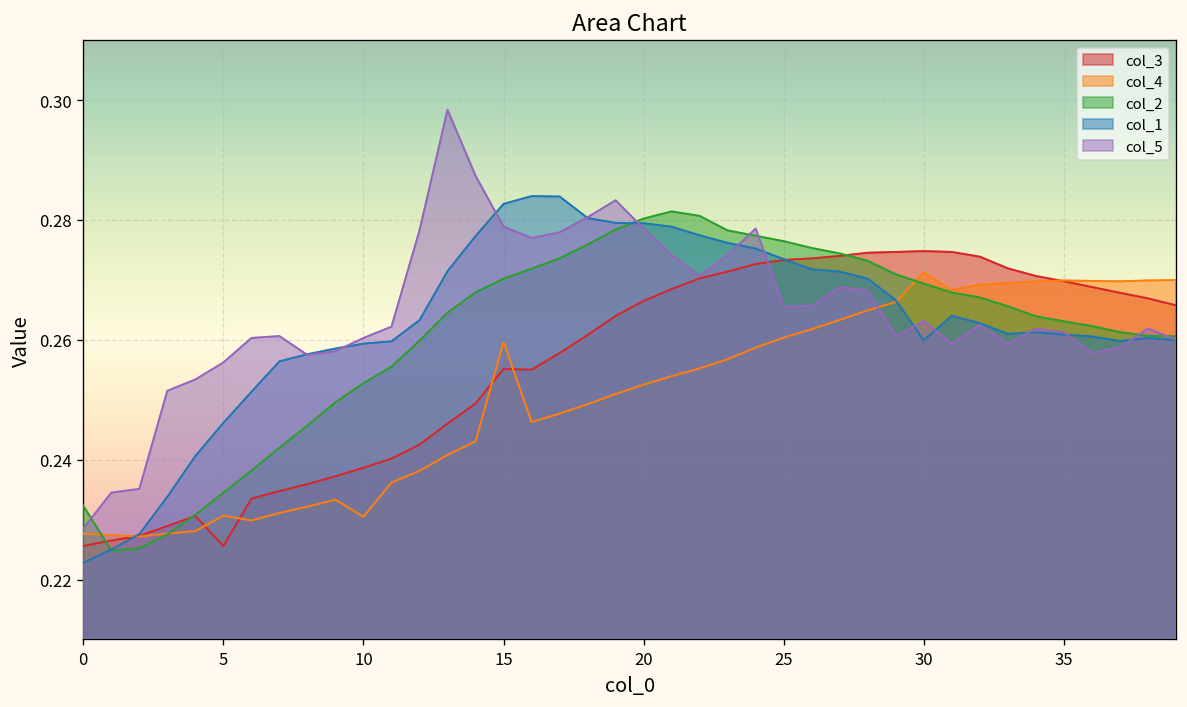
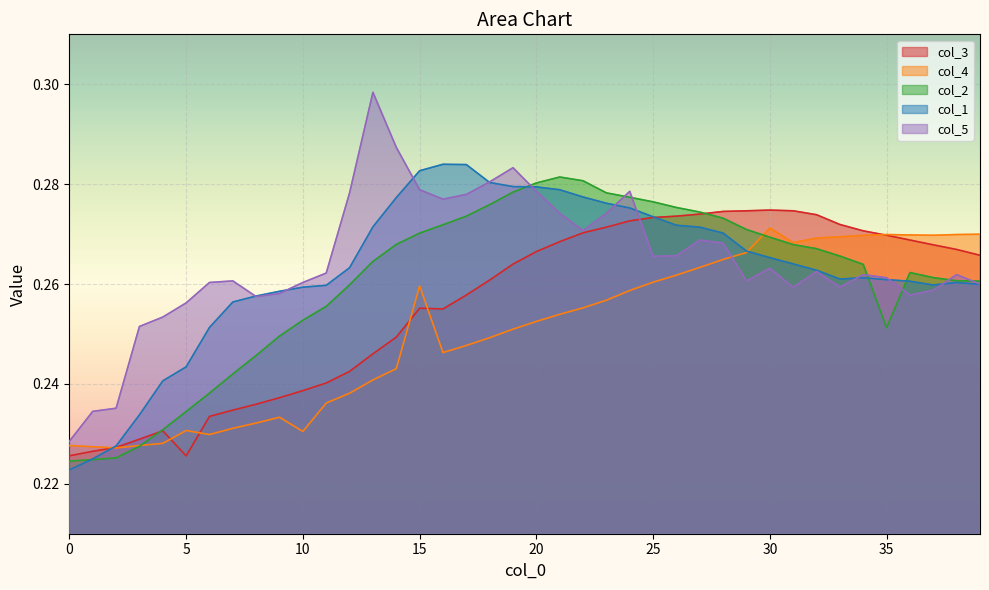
  {
    "col_3": {
      "0": 0.226,
      "5": 0.226,
      "10": 0.239,
      "15": 0.255,
      "20": 0.266,
      "30": 0.275
    },
    "col_4": {
      "0": 0.228,
      "5": 0.231,
      "10": 0.230,
      "15": 0.260,
      "20": 0.253,
      "25": 0.260,
      "30": 0.271
    },
    "col_2": {
-     "0": 0.232,
+     "0": 0.225,
      "5": 0.234,
      "10": 0.253,
      "15": 0.270,
      "20": 0.280,
      "25": 0.276,
      "30": 0.269,
-     "35": 0.263
+     "35": 0.251
    },
    "col_1": {
      "0": 0.223,
-     "5": 0.246,
+     "5": 0.243,
      "10": 0.259,
      "15": 0.283,
      "20": 0.279,
-     "30": 0.260
+     "30": 0.265
    },
    "col_5": {
      "0": 0.229,
      "5": 0.256,
      "10": 0.260,
      "15": 0.279,
      "20": 0.279,
      "25": 0.266,
      "30": 0.263
    }
  }
